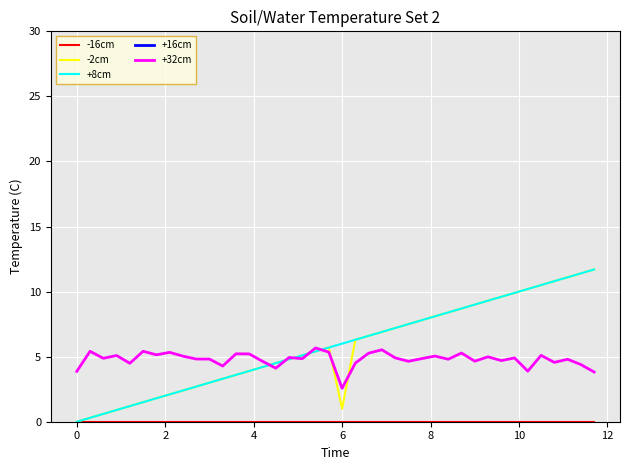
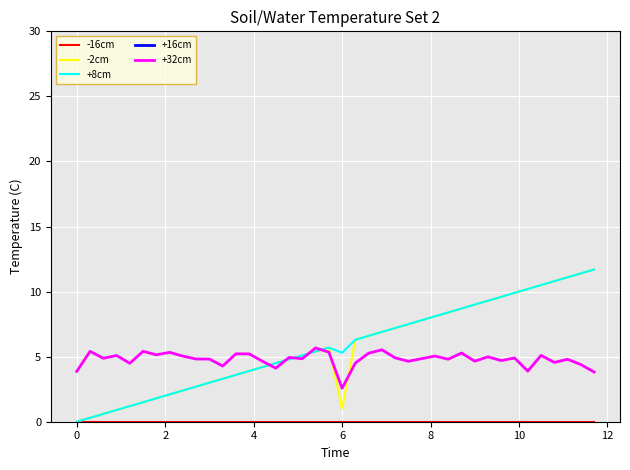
  {
    "-16cm": {
      "6": 0.0
    },
    "-2cm": {
      "6": 1.0
    },
    "+8cm": {
-     "6": 6.0
+     "6": 5.3
    },
    "+32cm": {
      "0": 3.9,
      "6": 2.6
    }
  }
